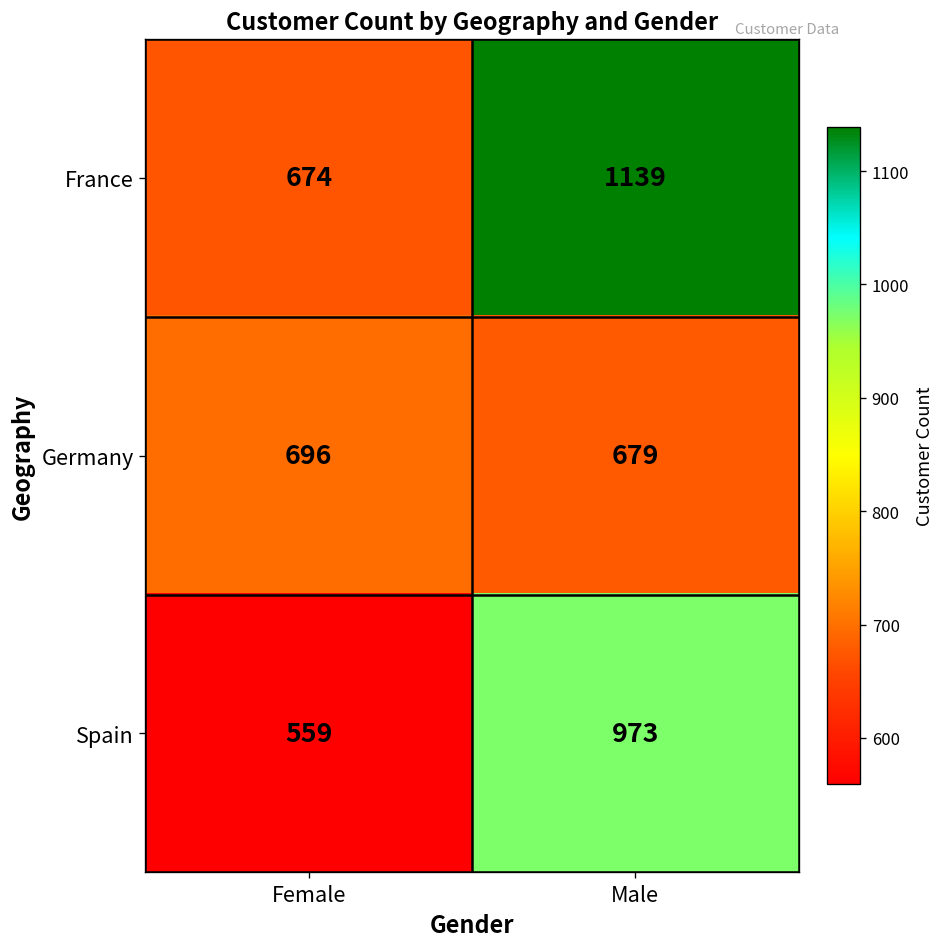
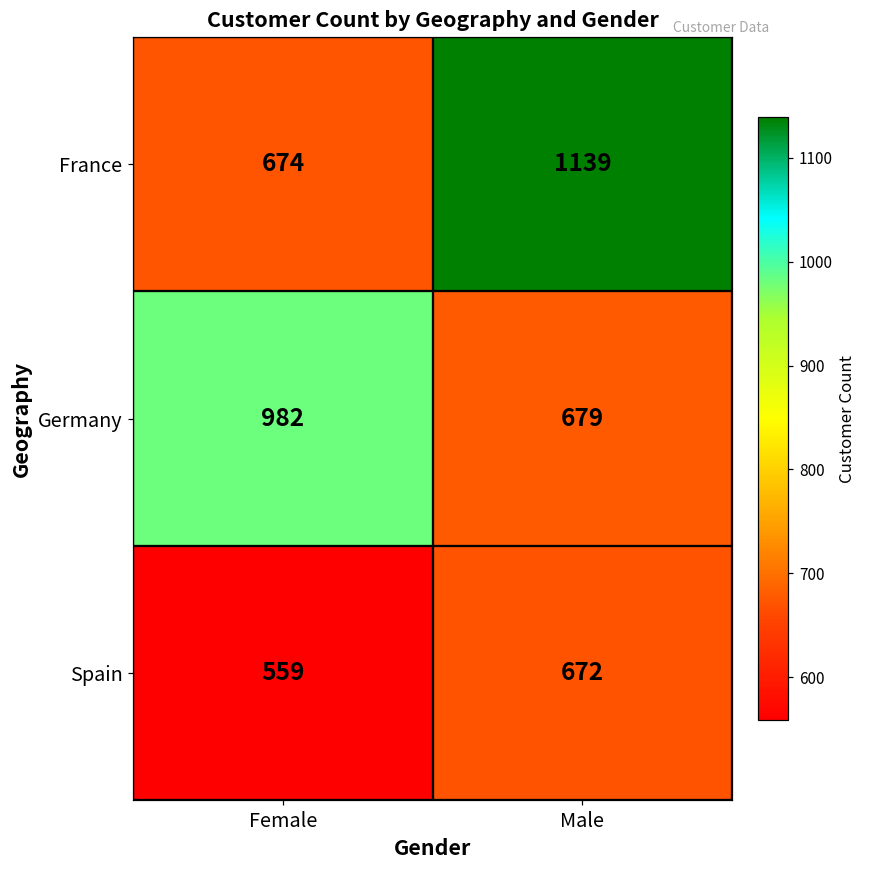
  {
    "France": {
      "Female": 674,
      "Male": 1139
    },
    "Germany": {
-     "Female": 696,
+     "Female": 982,
      "Male": 679
    },
    "Spain": {
      "Female": 559,
-     "Male": 973
+     "Male": 672
    }
  }
